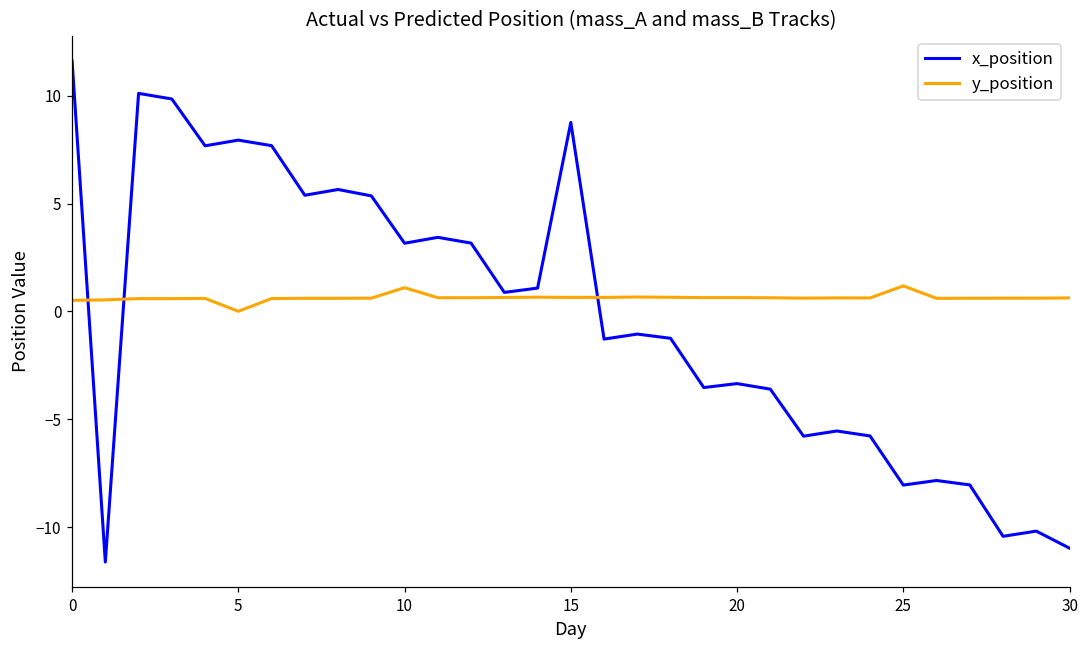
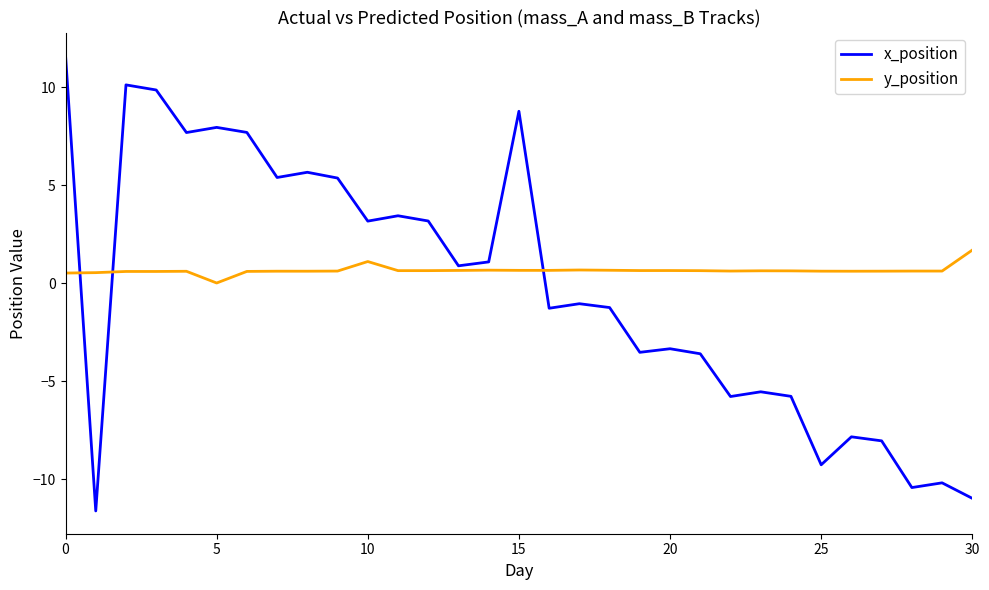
  {
    "x_position": {
      "0": 11.6,
      "5": 8.0,
      "10": 3.2,
      "15": 8.8,
      "20": -3.3,
-     "25": -8.1,
+     "25": -9.3,
      "30": -11.0
    },
    "y_position": {
      "0": 0.5,
      "5": 0.0,
      "10": 1.1,
      "15": 0.7,
      "20": 0.6,
-     "25": 1.2,
-     "30": 0.6
+     "25": 0.6,
+     "30": 1.7
    }
  }
